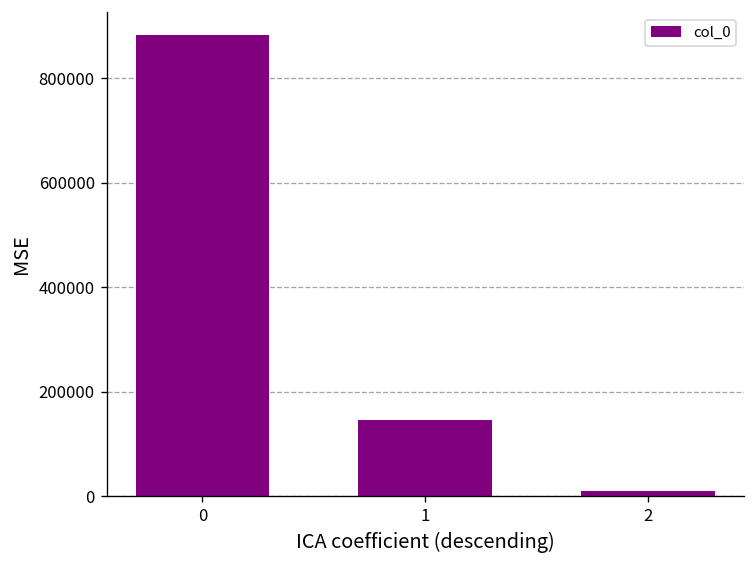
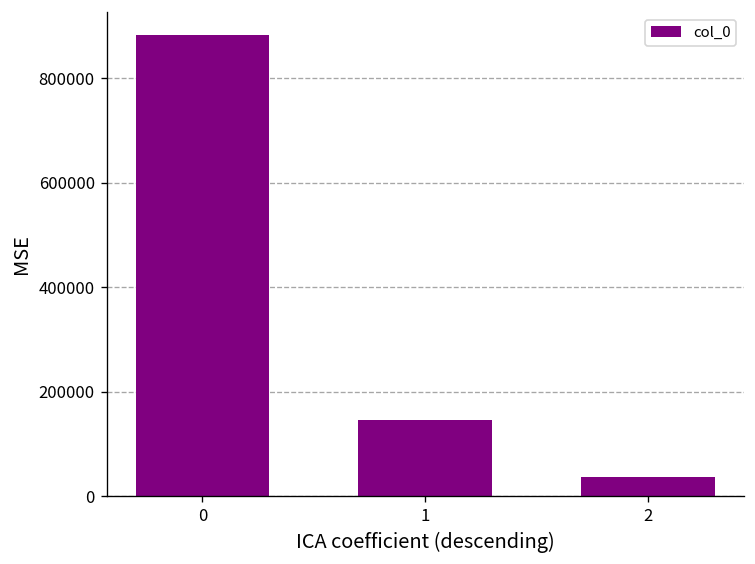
  {
    "0": 880000,
    "1": 150000,
-   "2": 10000
+   "2": 40000
  }
